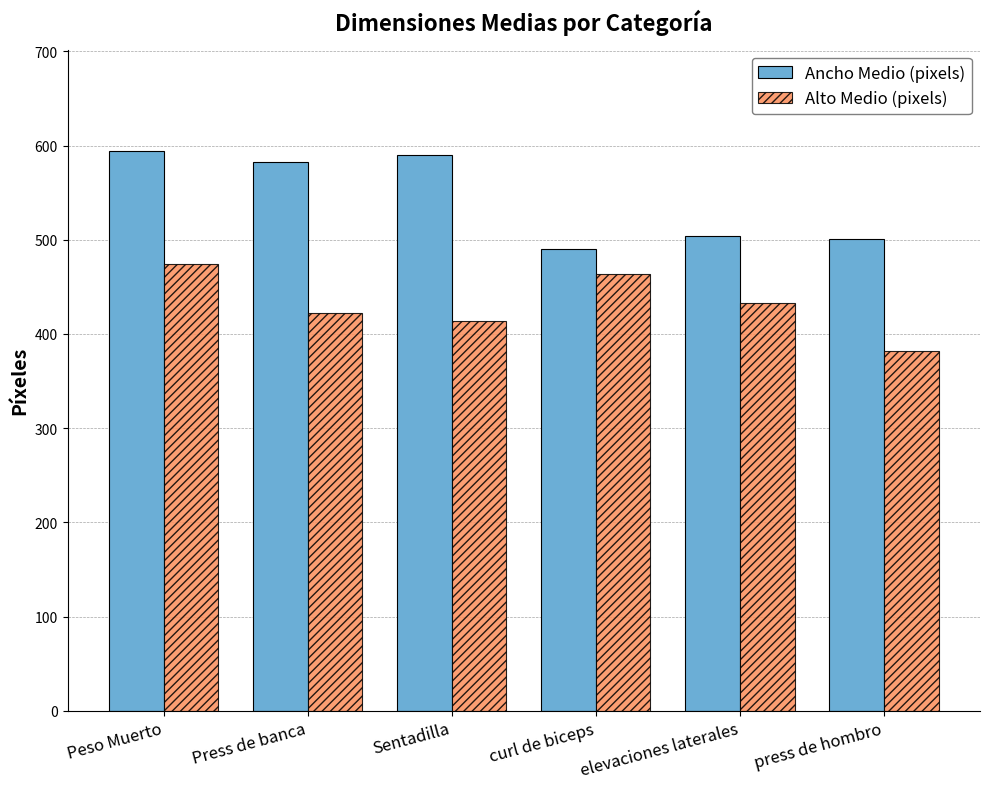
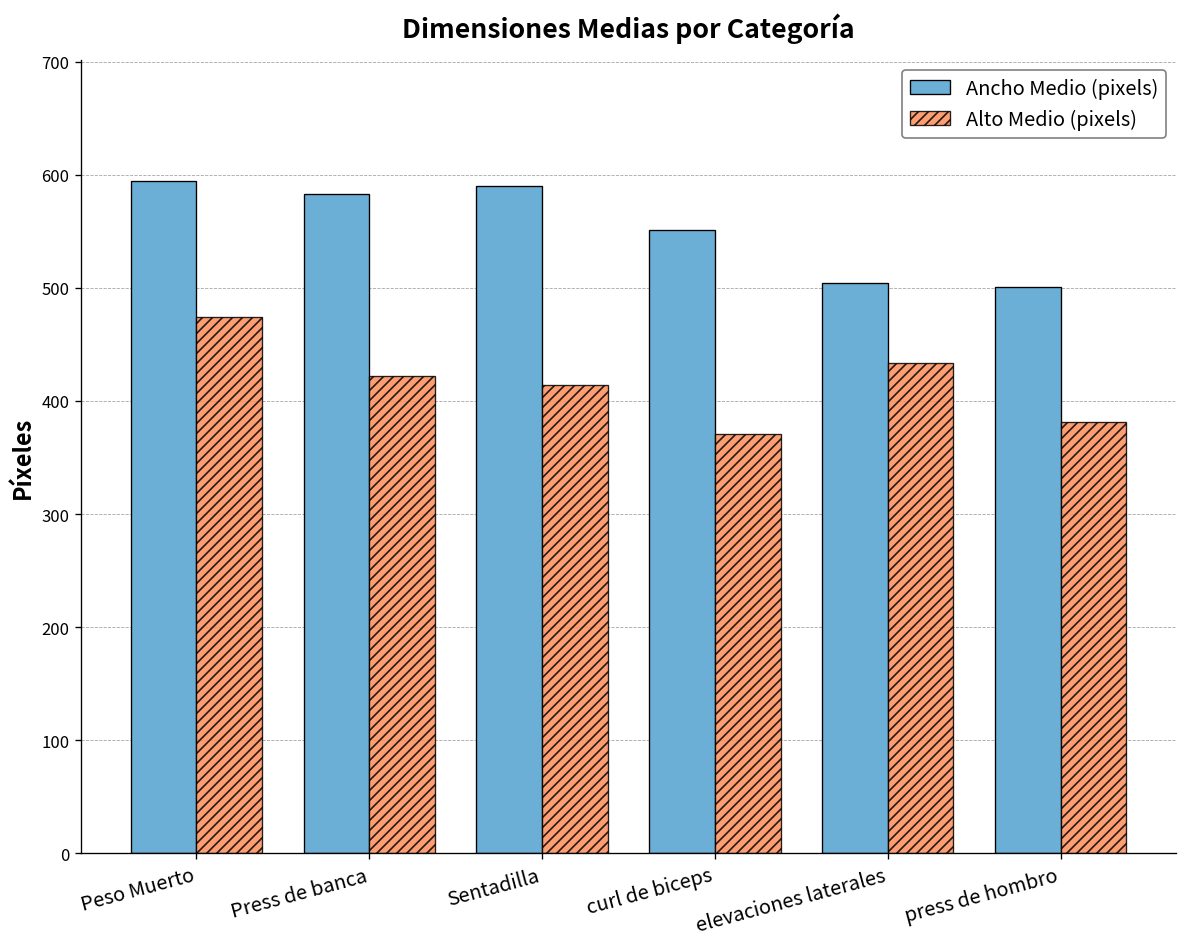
  {
    "Ancho Medio (pixels)": {
      "Peso Muerto": 590,
      "Press de banca": 580,
      "Sentadilla": 590,
-     "curl de biceps": 490,
+     "curl de biceps": 550,
      "elevaciones laterales": 500,
      "press de hombro": 500
    },
    "Alto Medio (pixels)": {
      "Peso Muerto": 470,
      "Press de banca": 420,
      "Sentadilla": 410,
-     "curl de biceps": 460,
+     "curl de biceps": 370,
      "elevaciones laterales": 430,
      "press de hombro": 380
    }
  }
